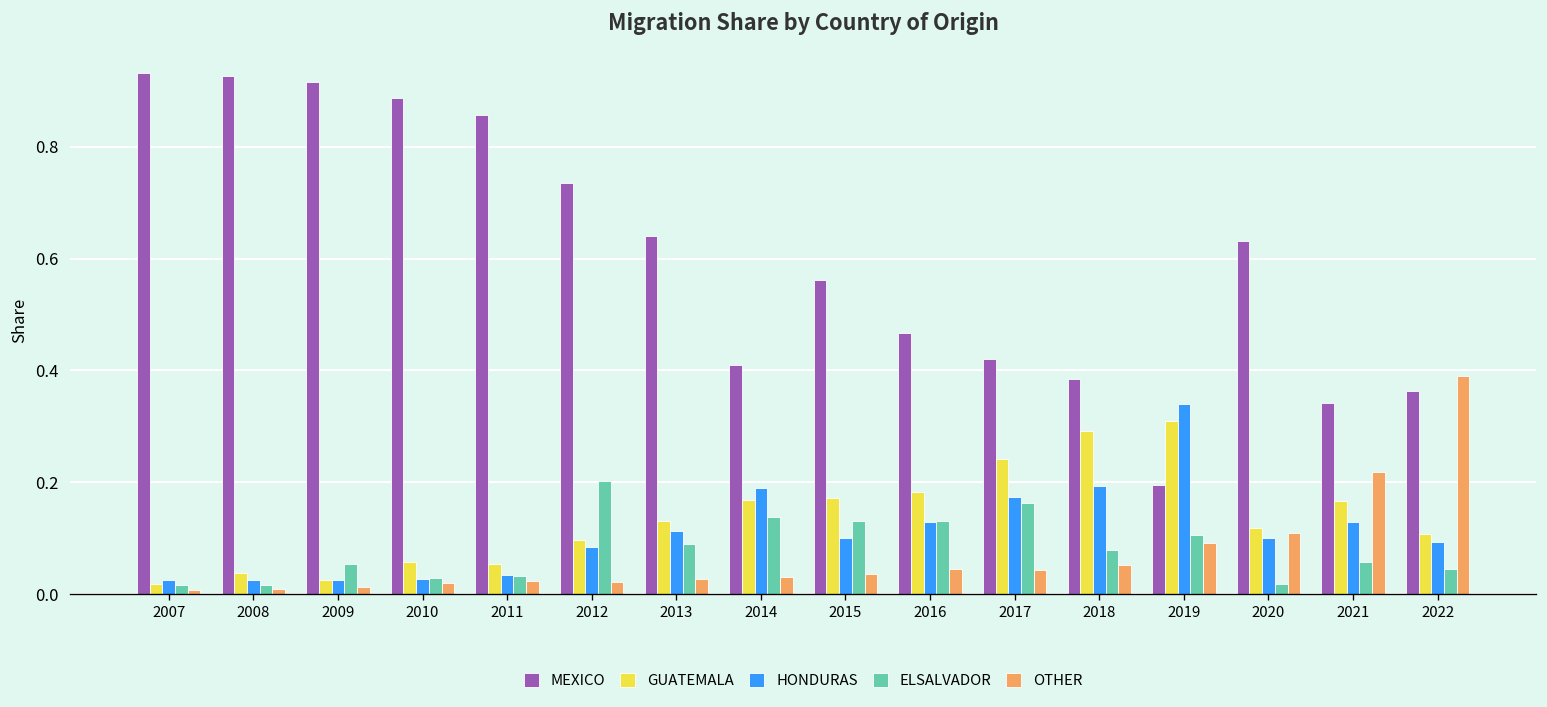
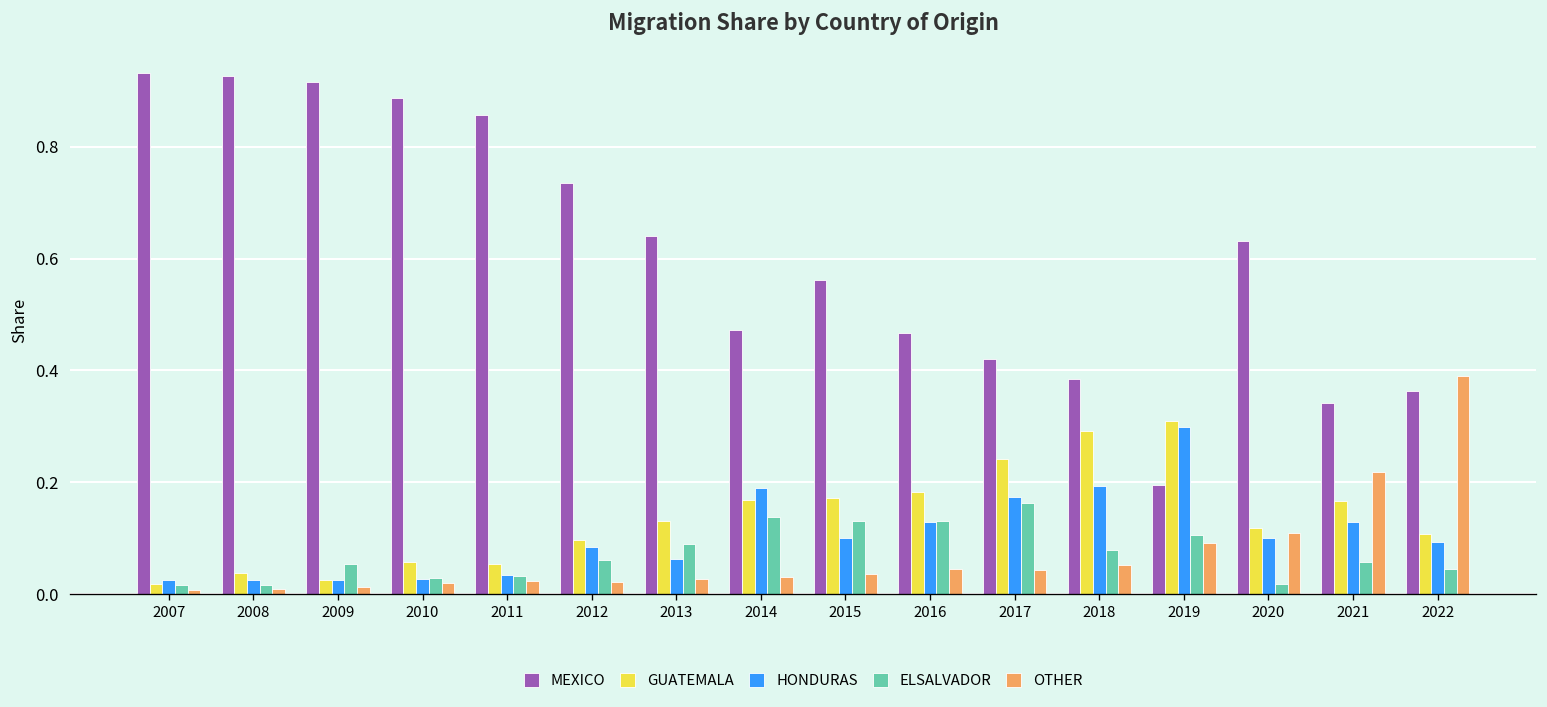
  {
    "MEXICO": {
      "2007": 0.93,
      "2008": 0.93,
      "2009": 0.92,
      "2010": 0.89,
      "2011": 0.86,
      "2012": 0.74,
      "2013": 0.64,
-     "2014": 0.41,
+     "2014": 0.47,
      "2015": 0.56,
      "2016": 0.47,
      "2017": 0.42,
      "2018": 0.38,
      "2019": 0.20,
      "2020": 0.63,
      "2021": 0.34,
      "2022": 0.36
    },
    "GUATEMALA": {
      "2007": 0.02,
      "2008": 0.04,
      "2009": 0.03,
      "2010": 0.06,
      "2011": 0.05,
      "2012": 0.10,
      "2013": 0.13,
      "2014": 0.17,
      "2015": 0.17,
      "2016": 0.18,
      "2017": 0.24,
      "2018": 0.29,
      "2019": 0.31,
      "2020": 0.12,
      "2021": 0.17,
      "2022": 0.11
    },
    "HONDURAS": {
      "2007": 0.03,
      "2008": 0.03,
      "2009": 0.02,
      "2010": 0.03,
      "2011": 0.03,
      "2012": 0.09,
-     "2013": 0.11,
+     "2013": 0.06,
      "2014": 0.19,
      "2015": 0.10,
      "2016": 0.13,
      "2017": 0.17,
      "2018": 0.19,
-     "2019": 0.34,
+     "2019": 0.30,
      "2020": 0.10,
      "2021": 0.13,
      "2022": 0.09
    },
    "ELSALVADOR": {
      "2007": 0.02,
      "2008": 0.02,
      "2009": 0.05,
      "2010": 0.03,
      "2011": 0.03,
-     "2012": 0.20,
+     "2012": 0.06,
      "2013": 0.09,
      "2014": 0.14,
      "2015": 0.13,
      "2016": 0.13,
      "2017": 0.16,
      "2018": 0.08,
      "2019": 0.11,
      "2020": 0.02,
      "2021": 0.06,
      "2022": 0.04
    },
    "OTHER": {
      "2007": 0.01,
      "2008": 0.01,
      "2009": 0.01,
      "2010": 0.02,
      "2011": 0.02,
      "2012": 0.02,
      "2013": 0.03,
      "2014": 0.03,
      "2015": 0.04,
      "2016": 0.05,
      "2017": 0.04,
      "2018": 0.05,
      "2019": 0.09,
      "2020": 0.11,
      "2021": 0.22,
      "2022": 0.39
    }
  }
